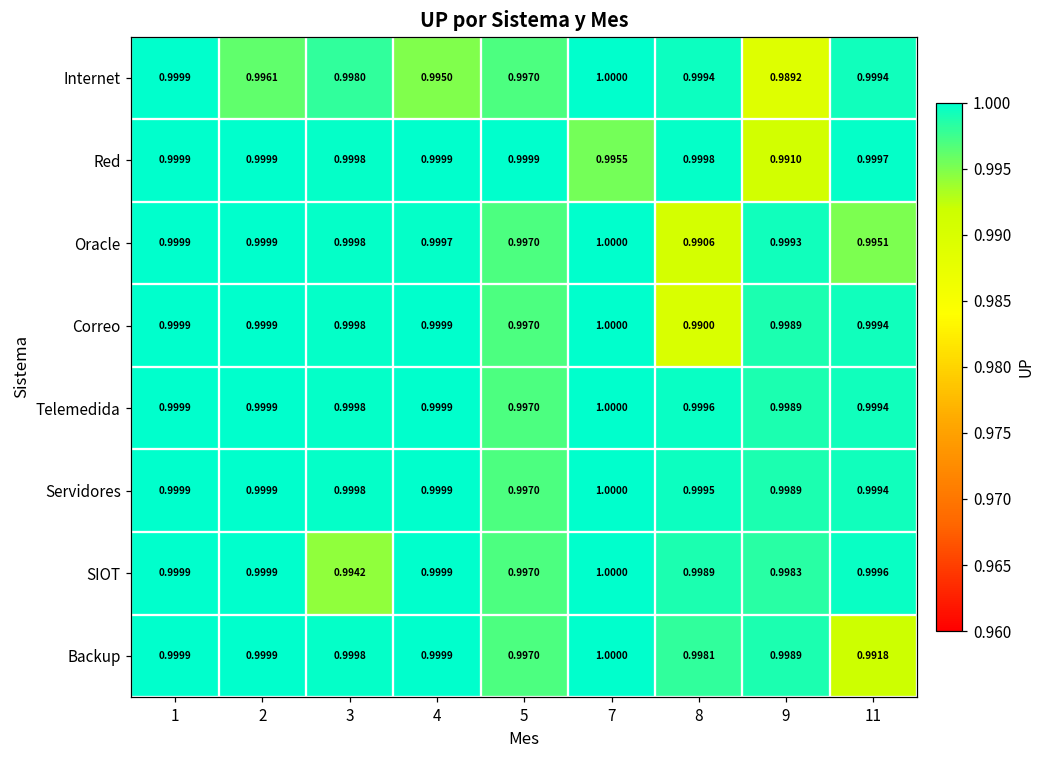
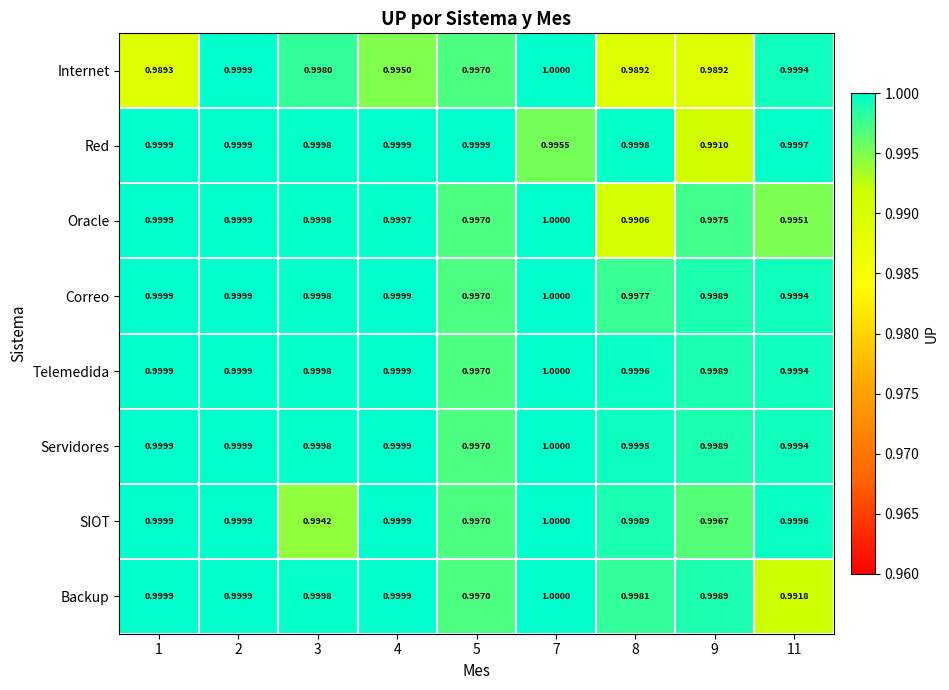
  {
    "Internet": {
-     "1": 0.9999,
-     "2": 0.9961,
+     "1": 0.9893,
+     "2": 0.9999,
      "3": 0.9980,
      "4": 0.9950,
      "5": 0.9970,
      "7": 1.0000,
-     "8": 0.9994,
+     "8": 0.9892,
      "9": 0.9892,
      "11": 0.9994
    },
    "Red": {
      "1": 0.9999,
      "2": 0.9999,
      "3": 0.9998,
      "4": 0.9999,
      "5": 0.9999,
      "7": 0.9955,
      "8": 0.9998,
      "9": 0.9910,
      "11": 0.9997
    },
    "Oracle": {
      "1": 0.9999,
      "2": 0.9999,
      "3": 0.9998,
      "4": 0.9997,
      "5": 0.9970,
      "7": 1.0000,
      "8": 0.9906,
-     "9": 0.9993,
+     "9": 0.9975,
      "11": 0.9951
    },
    "Correo": {
      "1": 0.9999,
      "2": 0.9999,
      "3": 0.9998,
      "4": 0.9999,
      "5": 0.9970,
      "7": 1.0000,
-     "8": 0.9900,
+     "8": 0.9977,
      "9": 0.9989,
      "11": 0.9994
    },
    "Telemedida": {
      "1": 0.9999,
      "2": 0.9999,
      "3": 0.9998,
      "4": 0.9999,
      "5": 0.9970,
      "7": 1.0000,
      "8": 0.9996,
      "9": 0.9989,
      "11": 0.9994
    },
    "Servidores": {
      "1": 0.9999,
      "2": 0.9999,
      "3": 0.9998,
      "4": 0.9999,
      "5": 0.9970,
      "7": 1.0000,
      "8": 0.9995,
      "9": 0.9989,
      "11": 0.9994
    },
    "SIOT": {
      "1": 0.9999,
      "2": 0.9999,
      "3": 0.9942,
      "4": 0.9999,
      "5": 0.9970,
      "7": 1.0000,
      "8": 0.9989,
-     "9": 0.9983,
+     "9": 0.9967,
      "11": 0.9996
    },
    "Backup": {
      "1": 0.9999,
      "2": 0.9999,
      "3": 0.9998,
      "4": 0.9999,
      "5": 0.9970,
      "7": 1.0000,
      "8": 0.9981,
      "9": 0.9989,
      "11": 0.9918
    }
  }
